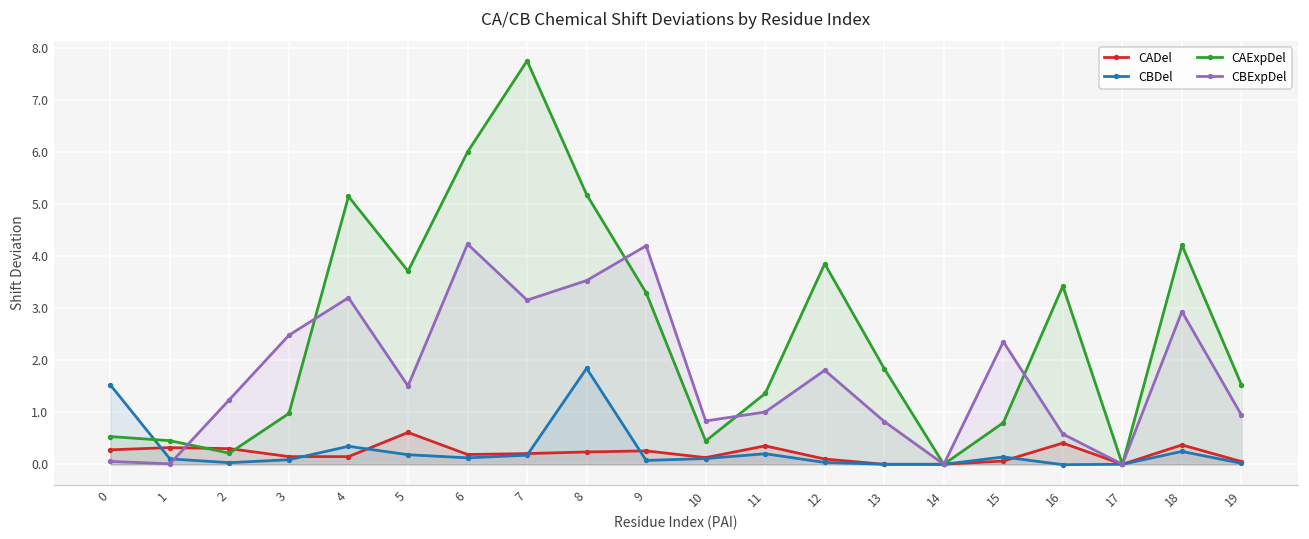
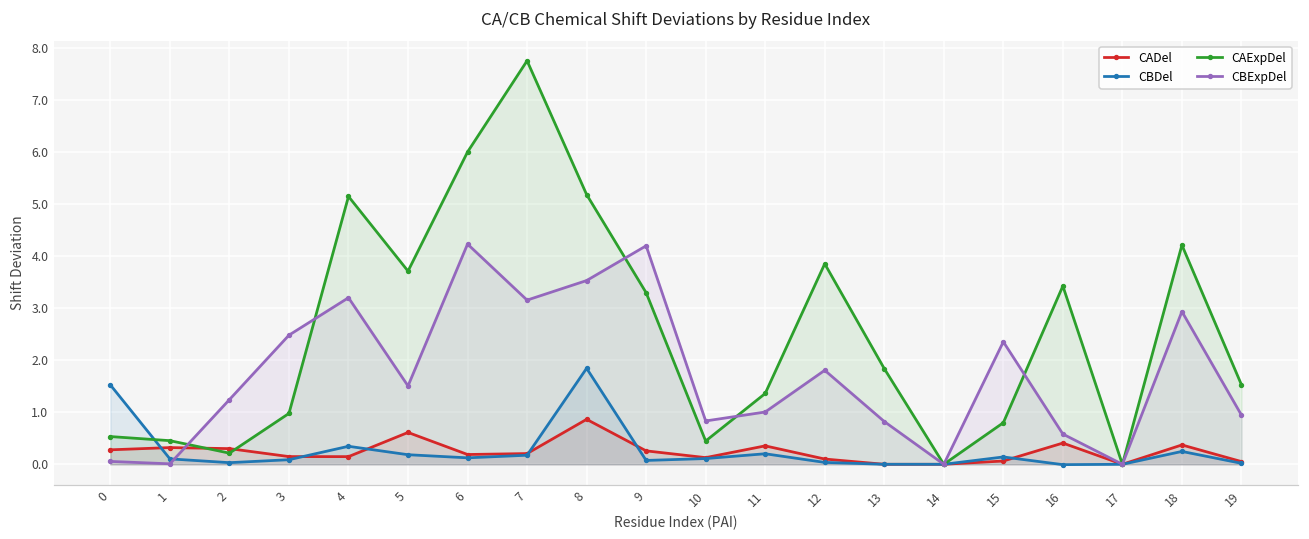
  {
    "CADel": {
      "0": 0.3,
      "1": 0.3,
      "2": 0.3,
      "3": 0.1,
      "4": 0.1,
      "5": 0.6,
      "6": 0.2,
-     "8": 0.2,
+     "8": 0.9,
      "9": 0.3,
      "11": 0.4,
      "12": 0.1,
      "15": 0.1,
      "16": 0.4,
      "18": 0.4
    },
    "CBDel": {
      "0": 1.5,
      "1": 0.1,
      "2": 0.0,
      "3": 0.1,
      "4": 0.3,
      "5": 0.2,
      "6": 0.1,
      "8": 1.8,
      "9": 0.1,
      "11": 0.2,
      "12": 0.0,
      "15": 0.1,
      "16": 0.0,
      "18": 0.2
    },
    "CAExpDel": {
      "0": 0.5,
      "1": 0.5,
      "2": 0.2,
      "3": 1.0,
      "4": 5.1,
      "5": 3.7,
      "6": 6.0,
      "7": 7.8,
      "8": 5.2,
      "9": 3.3,
      "10": 0.4,
      "11": 1.4,
      "12": 3.9,
      "13": 1.8,
      "15": 0.8,
      "16": 3.4,
      "18": 4.2,
      "19": 1.5
    },
    "CBExpDel": {
      "0": 0.1,
      "1": 0.0,
      "2": 1.2,
      "3": 2.5,
      "4": 3.2,
      "5": 1.5,
      "6": 4.2,
      "7": 3.2,
      "8": 3.5,
      "9": 4.2,
      "10": 0.8,
      "11": 1.0,
      "12": 1.8,
      "13": 0.8,
      "15": 2.4,
      "16": 0.6,
      "18": 2.9,
      "19": 0.9
    }
  }
